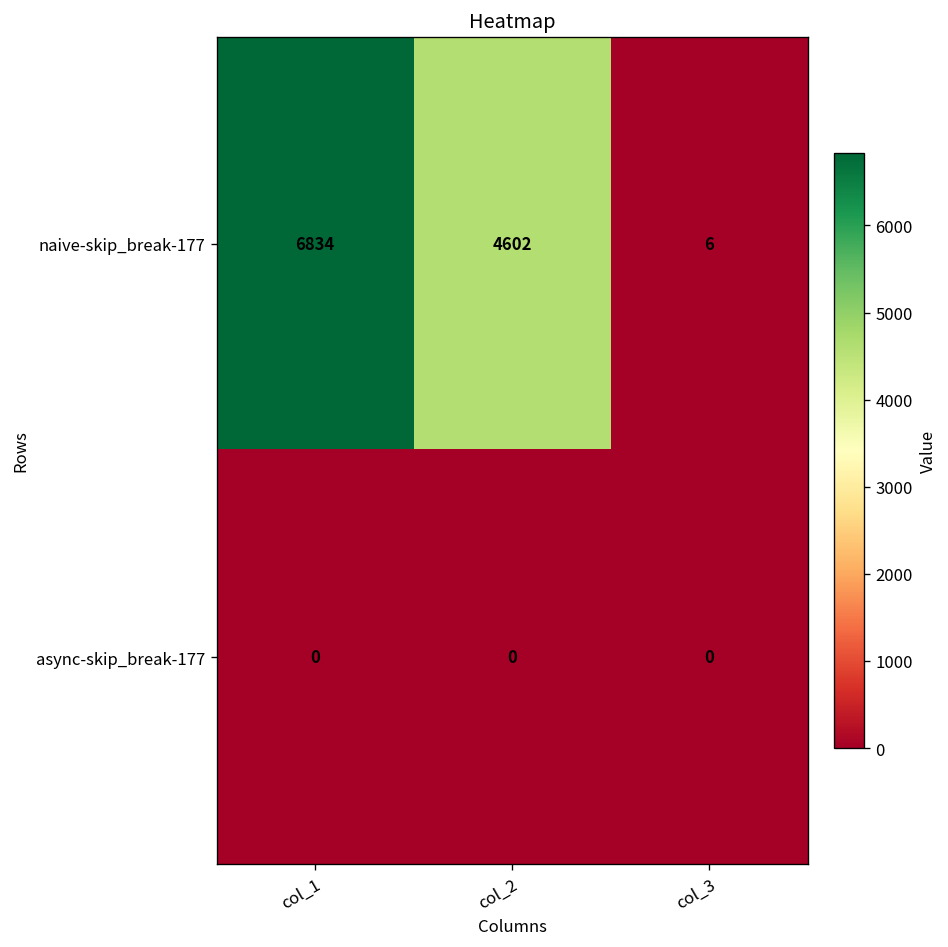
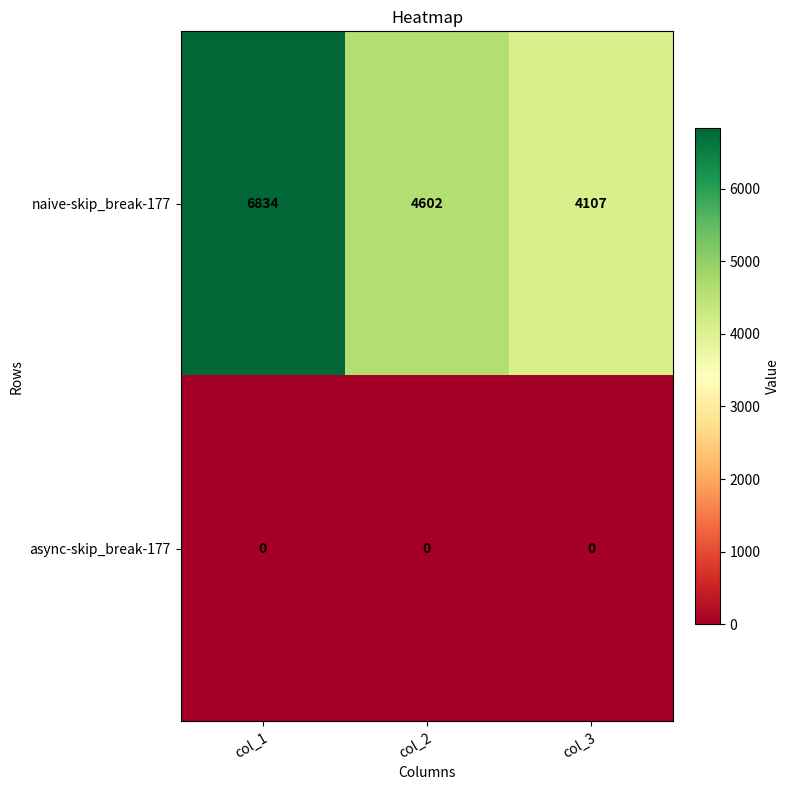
  {
    "naive-skip_break-177": {
      "col_1": 6834,
      "col_2": 4602,
-     "col_3": 6
+     "col_3": 4107
    },
    "async-skip_break-177": {
      "col_1": 0,
      "col_2": 0,
      "col_3": 0
    }
  }
